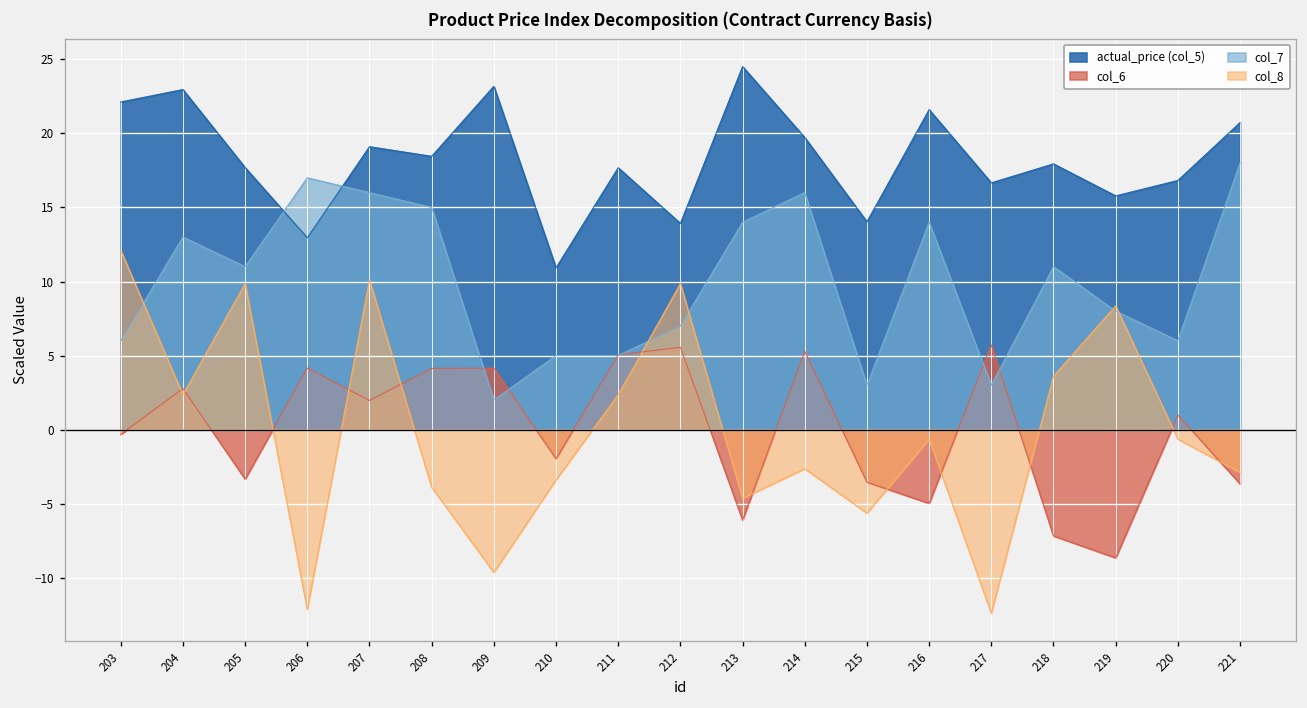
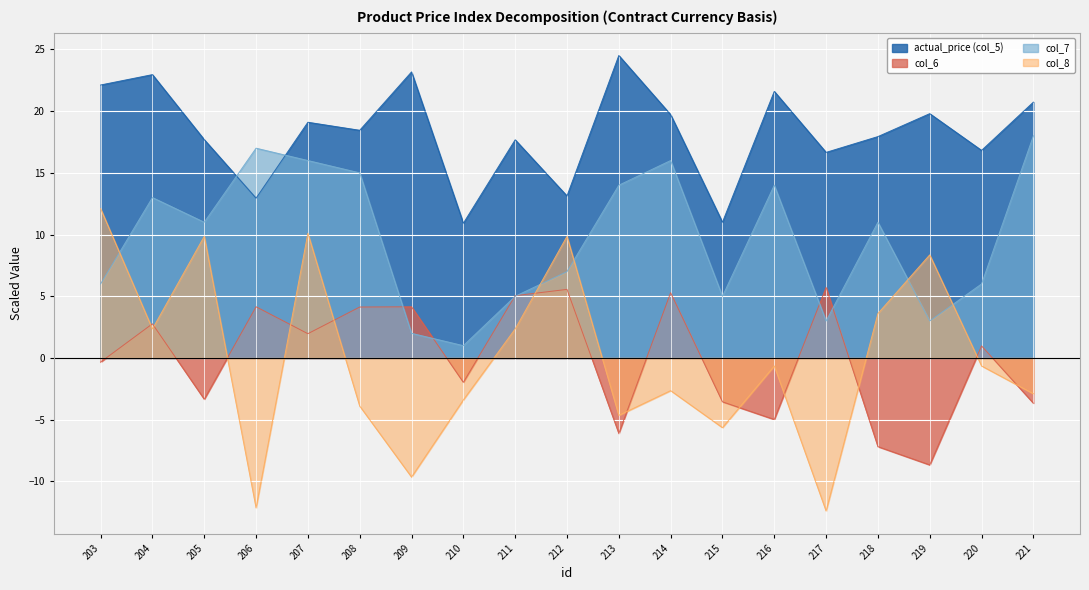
  {
    "actual_price (col_5)": {
      "203": 22.1,
      "204": 23.0,
      "205": 17.7,
      "206": 13.0,
      "207": 19.1,
      "208": 18.5,
      "209": 23.2,
      "210": 10.9,
      "211": 17.7,
-     "212": 13.9,
+     "212": 13.1,
      "213": 24.5,
      "214": 19.7,
-     "215": 14.0,
+     "215": 11.0,
      "216": 21.6,
      "217": 16.7,
      "218": 17.9,
-     "219": 15.8,
+     "219": 19.8,
      "220": 16.8,
      "221": 20.7
    },
    "col_7": {
      "203": 6,
      "204": 13,
      "205": 11,
      "206": 17,
      "207": 16,
      "208": 15,
      "209": 2,
-     "210": 5,
+     "210": 1,
      "212": 7,
      "213": 14,
      "214": 16,
-     "215": 3,
+     "215": 5,
      "216": 14,
      "217": 3,
      "218": 11,
-     "219": 8,
+     "219": 3,
      "220": 6,
      "221": 18
    }
  }
